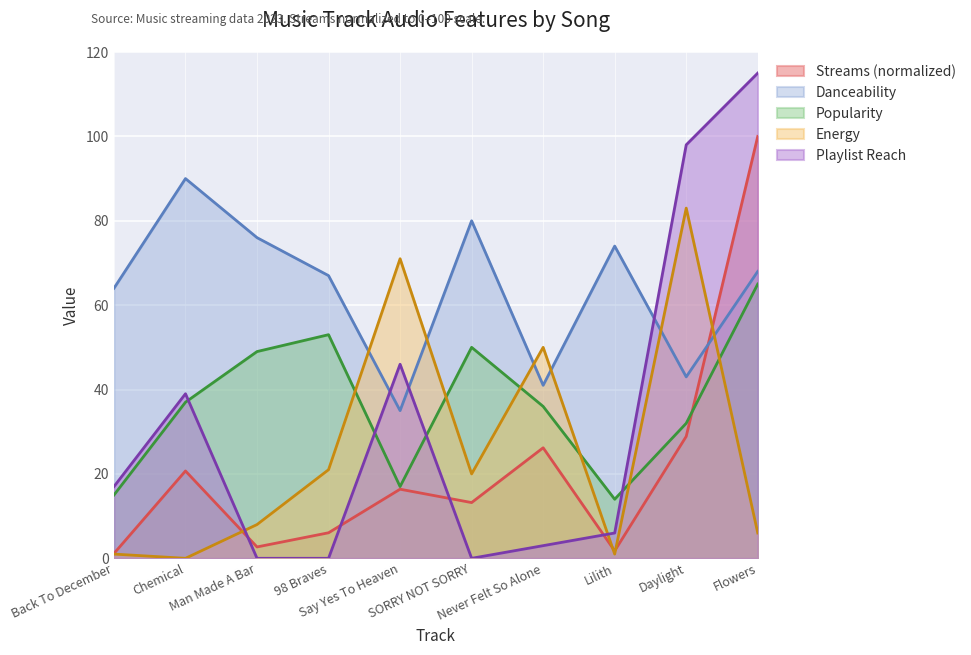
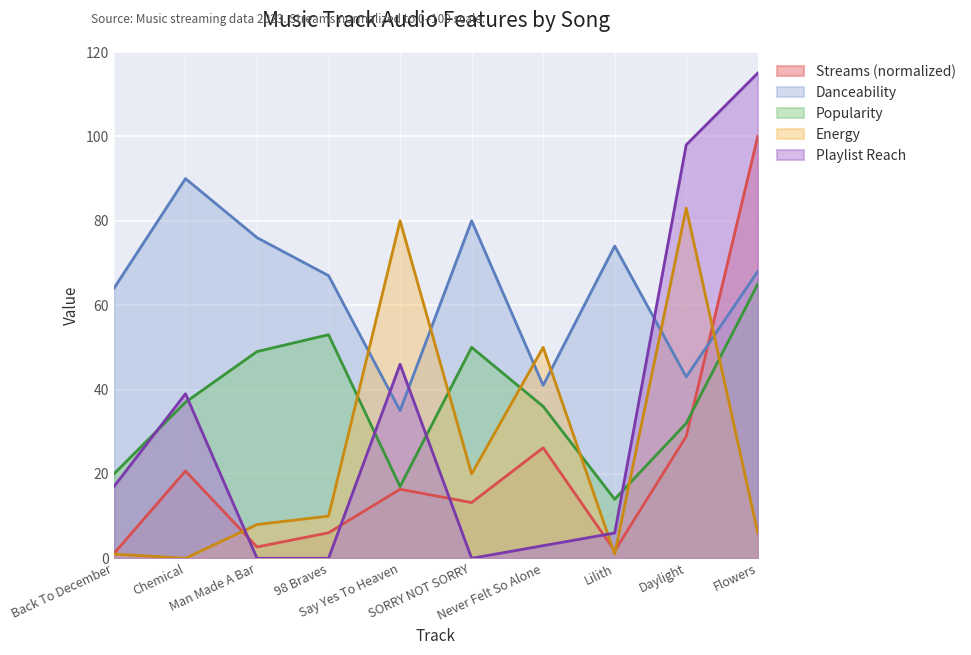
  {
    "Streams (normalized)": {
      "Chemical": 21,
      "Man Made A Bar": 3,
      "98 Braves": 6,
      "Say Yes To Heaven": 16,
      "SORRY NOT SORRY": 13,
      "Never Felt So Alone": 26,
      "Lilith": 2,
      "Daylight": 29,
      "Flowers": 100
    },
    "Popularity": {
-     "Back To December": 15,
+     "Back To December": 20,
      "Chemical": 37,
      "Man Made A Bar": 49,
      "98 Braves": 53,
      "Say Yes To Heaven": 17,
      "SORRY NOT SORRY": 50,
      "Never Felt So Alone": 36,
      "Lilith": 14,
      "Daylight": 32,
      "Flowers": 65
    },
    "Energy": {
      "Chemical": 0,
      "Man Made A Bar": 8,
-     "98 Braves": 21,
-     "Say Yes To Heaven": 71,
+     "98 Braves": 10,
+     "Say Yes To Heaven": 80,
      "SORRY NOT SORRY": 20,
      "Never Felt So Alone": 50,
      "Lilith": 1,
      "Daylight": 83,
      "Flowers": 6
    }
  }
